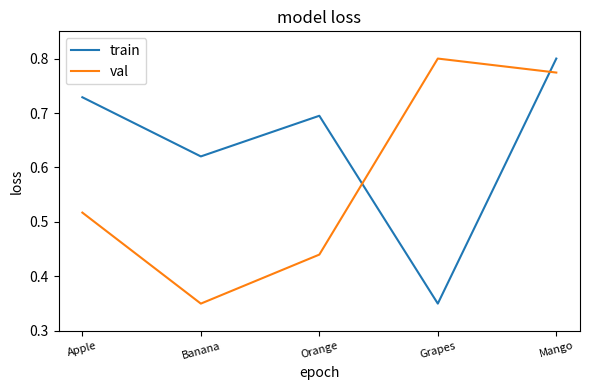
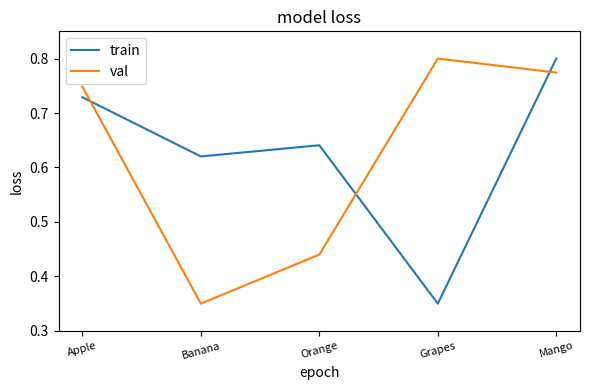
  {
    "train": {
      "Apple": 0.73,
      "Banana": 0.62,
-     "Orange": 0.69,
+     "Orange": 0.64,
      "Grapes": 0.35,
      "Mango": 0.80
    },
    "val": {
-     "Apple": 0.52,
+     "Apple": 0.75,
      "Banana": 0.35,
      "Orange": 0.44,
      "Grapes": 0.80,
      "Mango": 0.77
    }
  }
